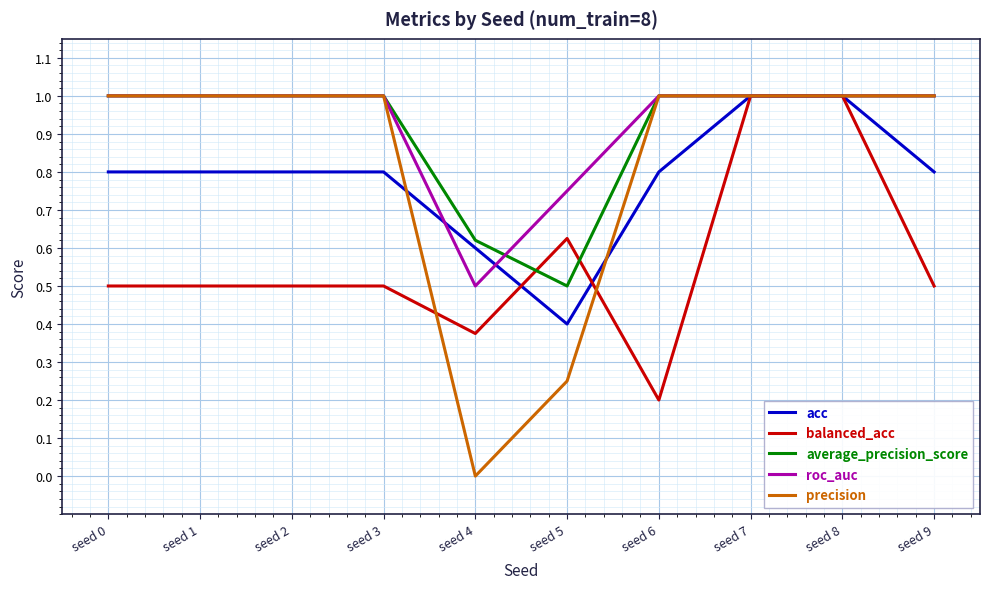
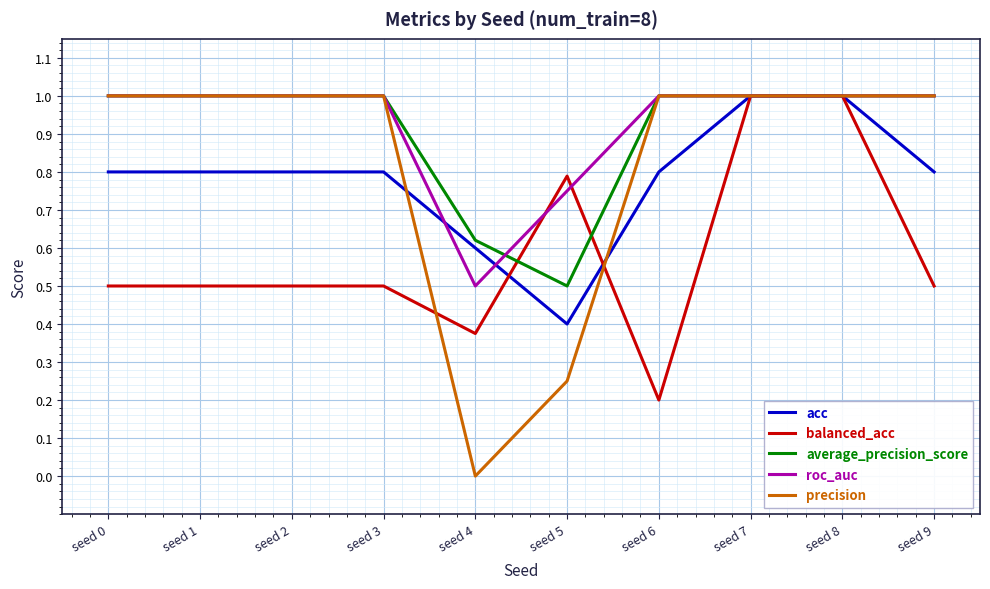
  {
    "acc": {
      "seed 0": 0.80,
      "seed 1": 0.80,
      "seed 2": 0.80,
      "seed 3": 0.80,
      "seed 4": 0.60,
      "seed 5": 0.40,
      "seed 6": 0.80,
      "seed 9": 0.80
    },
    "balanced_acc": {
      "seed 0": 0.50,
      "seed 1": 0.50,
      "seed 2": 0.50,
      "seed 3": 0.50,
      "seed 4": 0.38,
-     "seed 5": 0.63,
+     "seed 5": 0.79,
      "seed 6": 0.20,
      "seed 9": 0.50
    },
    "average_precision_score": {
      "seed 4": 0.62,
      "seed 5": 0.50
    },
    "roc_auc": {
      "seed 4": 0.50,
      "seed 5": 0.75
    },
    "precision": {
      "seed 4": 0.00,
      "seed 5": 0.25
    }
  }
